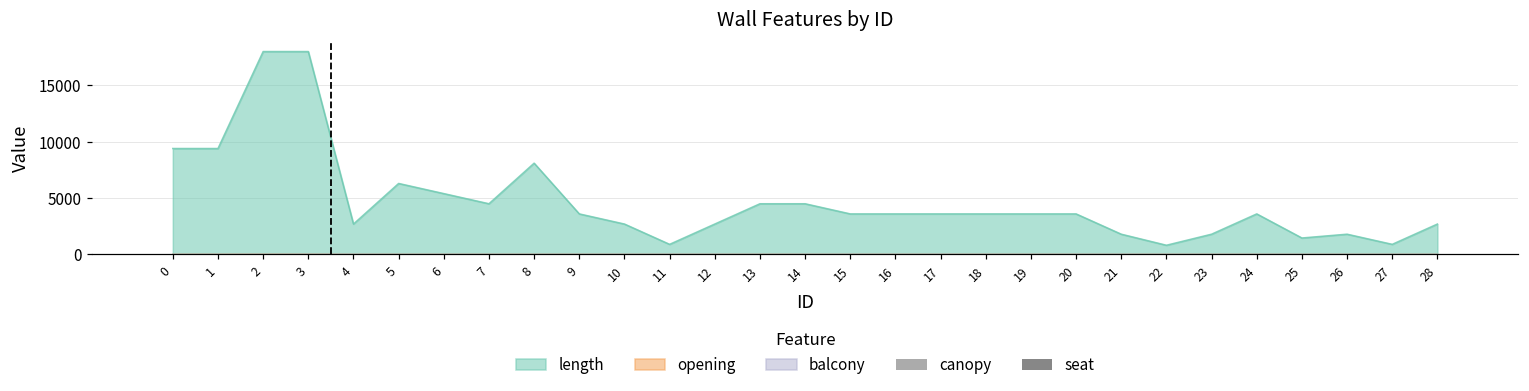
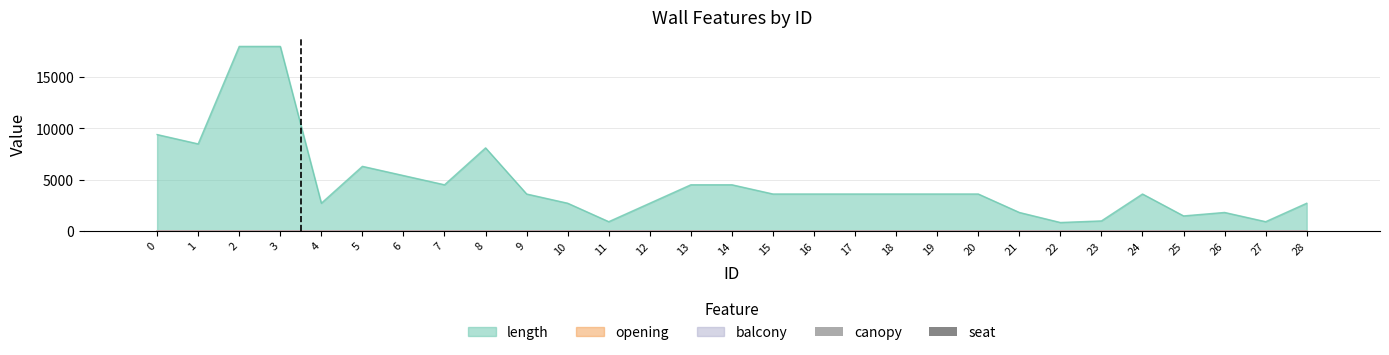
  {
    "canopy": {
      "0": 0,
      "1": 0,
      "2": 0,
      "4": 0,
      "5": 0,
      "6": 0,
      "7": 0,
      "8": 0,
      "9": 0,
      "10": 0,
      "11": 0,
      "12": 0,
      "13": 0,
      "14": 0,
      "15": 0,
      "16": 0,
      "17": 0,
      "18": 0,
      "19": 0,
      "20": 0,
      "21": 0,
      "22": 0,
      "23": 0,
      "24": 0,
      "25": 0,
      "26": 0,
      "27": 0,
      "28": 0
    },
    "length": {
      "0": 9400,
-     "1": 9400,
+     "1": 8500,
      "2": 18000,
      "3": 18000,
      "4": 2700,
      "5": 6300,
      "6": 5400,
      "7": 4500,
      "8": 8100,
      "9": 3600,
      "10": 2700,
      "11": 900,
      "12": 2700,
      "13": 4500,
      "14": 4500,
      "15": 3600,
      "16": 3600,
      "17": 3600,
      "18": 3600,
      "19": 3600,
      "20": 3600,
      "21": 1800,
      "22": 800,
-     "23": 1800,
+     "23": 1000,
      "24": 3600,
      "25": 1500,
      "26": 1800,
      "27": 900,
      "28": 2700
    },
    "balcony": {
      "0": 0,
      "1": 0,
      "2": 0,
      "3": 0,
      "4": 0,
      "5": 0,
      "6": 0,
      "7": 0,
      "8": 0,
      "9": 0,
      "10": 0,
      "11": 0,
      "12": 0,
      "13": 0,
      "14": 0,
      "15": 0,
      "16": 0,
      "17": 0,
      "18": 0,
      "19": 0,
      "20": 0,
      "21": 0,
      "22": 0,
      "23": 0,
      "24": 0,
      "25": 0,
      "26": 0,
      "27": 0,
      "28": 0
    },
    "seat": {
      "0": 0,
      "1": 0,
      "2": 0,
      "4": 0,
      "5": 0,
      "6": 0,
      "7": 0,
      "8": 0,
      "9": 0,
      "10": 0,
      "11": 0,
      "12": 0,
      "13": 0,
      "14": 0,
      "15": 0,
      "16": 0,
      "17": 0,
      "18": 0,
      "19": 0,
      "20": 0,
      "21": 0,
      "22": 0,
      "23": 0,
      "24": 0,
      "25": 0,
      "26": 0,
      "27": 0,
      "28": 0
    }
  }
